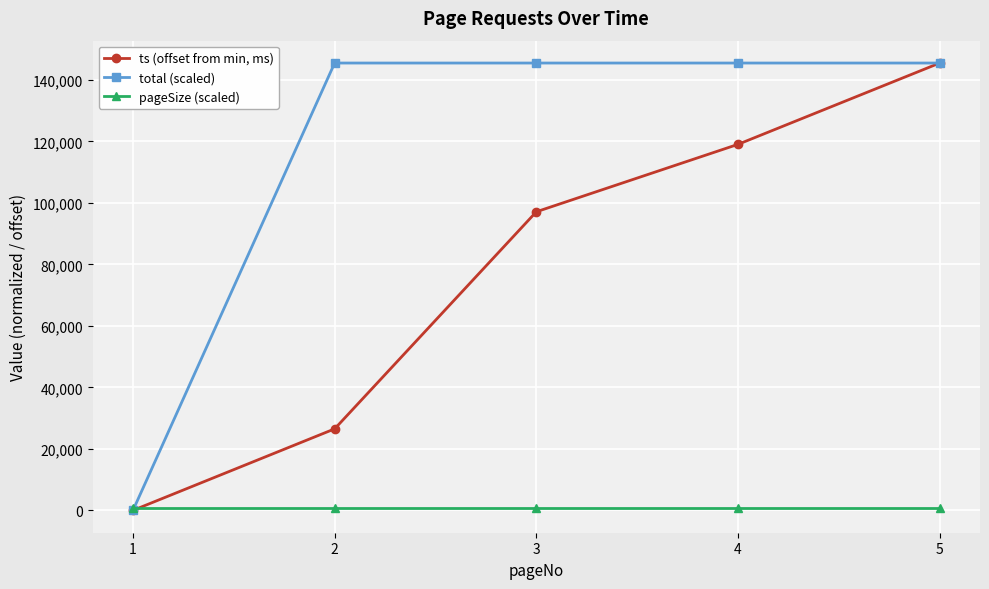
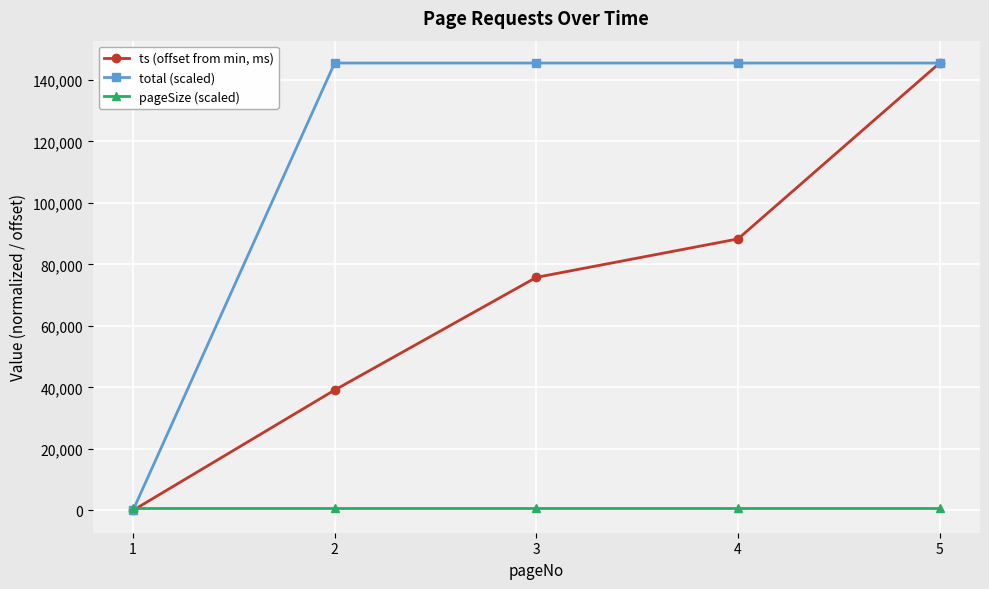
  {
    "ts (offset from min, ms)": {
-     "2": "27,000",
-     "3": "97,000",
-     "4": "119,000"
+     "2": "39,000",
+     "3": "76,000",
+     "4": "88,000"
    },
    "total (scaled)": {
      "2": "146,000",
      "3": "146,000",
      "4": "146,000"
    },
    "pageSize (scaled)": {
      "2": "1,000",
      "3": "1,000",
      "4": "1,000",
      "5": "1,000"
    }
  }
